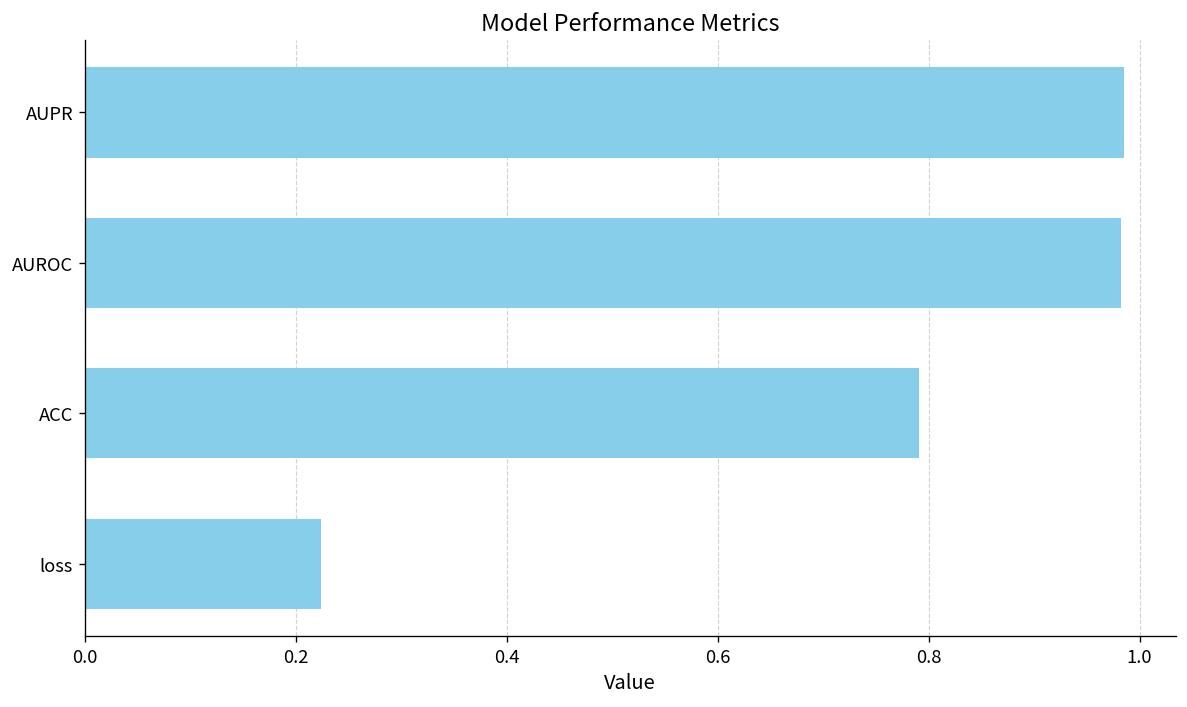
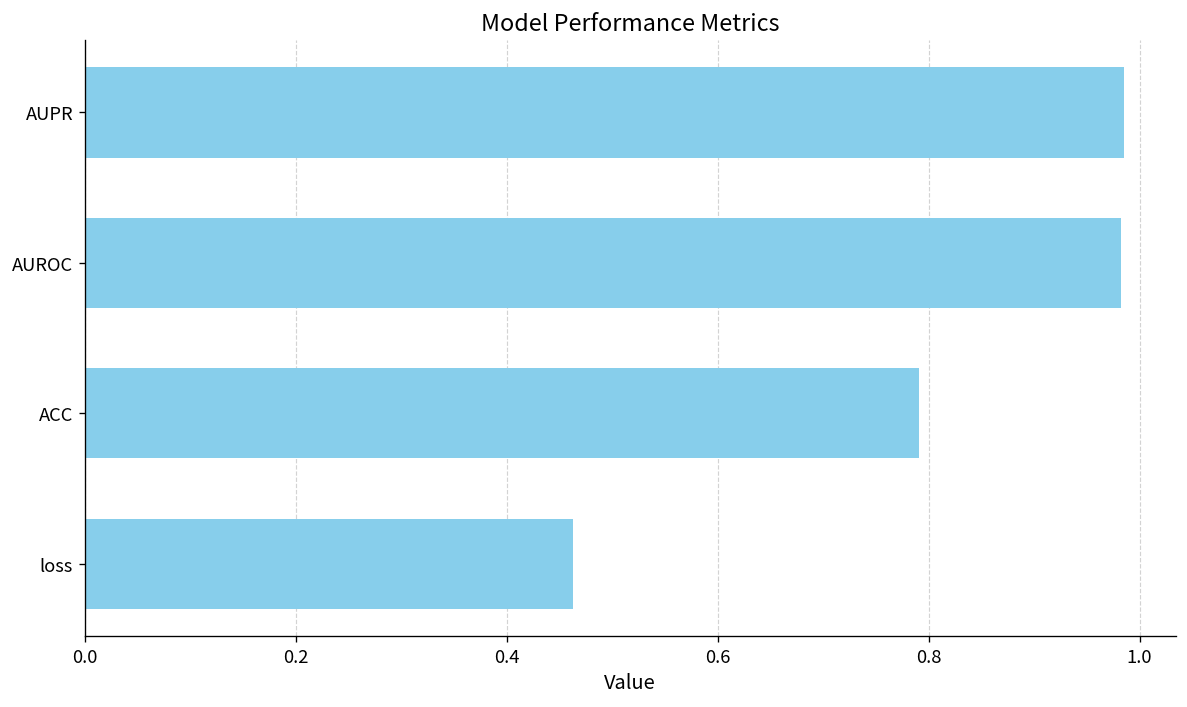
  {
    "AUPR": 0.99,
    "AUROC": 0.98,
    "ACC": 0.79,
-   "loss": 0.22
+   "loss": 0.46
  }
